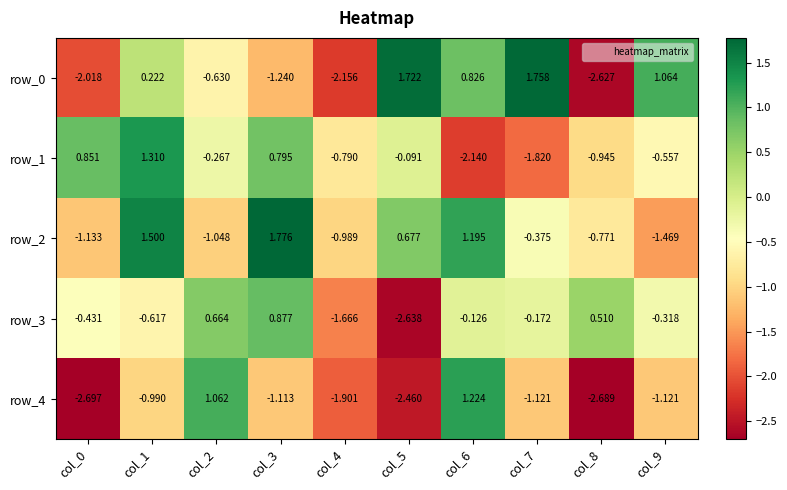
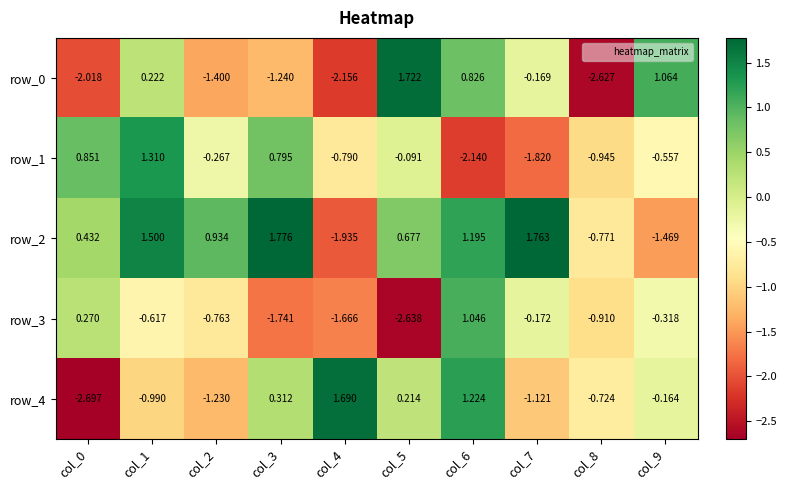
  {
    "row_0": {
      "col_0": -2.018,
      "col_1": 0.222,
-     "col_2": -0.630,
+     "col_2": -1.400,
      "col_3": -1.240,
      "col_4": -2.156,
      "col_5": 1.722,
      "col_6": 0.826,
-     "col_7": 1.758,
+     "col_7": -0.169,
      "col_8": -2.627,
      "col_9": 1.064
    },
    "row_1": {
      "col_0": 0.851,
      "col_1": 1.310,
      "col_2": -0.267,
      "col_3": 0.795,
      "col_4": -0.790,
      "col_5": -0.091,
      "col_6": -2.140,
      "col_7": -1.820,
      "col_8": -0.945,
      "col_9": -0.557
    },
    "row_2": {
-     "col_0": -1.133,
+     "col_0": 0.432,
      "col_1": 1.500,
-     "col_2": -1.048,
+     "col_2": 0.934,
      "col_3": 1.776,
-     "col_4": -0.989,
+     "col_4": -1.935,
      "col_5": 0.677,
      "col_6": 1.195,
-     "col_7": -0.375,
+     "col_7": 1.763,
      "col_8": -0.771,
      "col_9": -1.469
    },
    "row_3": {
-     "col_0": -0.431,
+     "col_0": 0.270,
      "col_1": -0.617,
-     "col_2": 0.664,
-     "col_3": 0.877,
+     "col_2": -0.763,
+     "col_3": -1.741,
      "col_4": -1.666,
      "col_5": -2.638,
-     "col_6": -0.126,
+     "col_6": 1.046,
      "col_7": -0.172,
-     "col_8": 0.510,
+     "col_8": -0.910,
      "col_9": -0.318
    },
    "row_4": {
      "col_0": -2.697,
      "col_1": -0.990,
-     "col_2": 1.062,
-     "col_3": -1.113,
-     "col_4": -1.901,
-     "col_5": -2.460,
+     "col_2": -1.230,
+     "col_3": 0.312,
+     "col_4": 1.690,
+     "col_5": 0.214,
      "col_6": 1.224,
      "col_7": -1.121,
-     "col_8": -2.689,
-     "col_9": -1.121
+     "col_8": -0.724,
+     "col_9": -0.164
    }
  }
